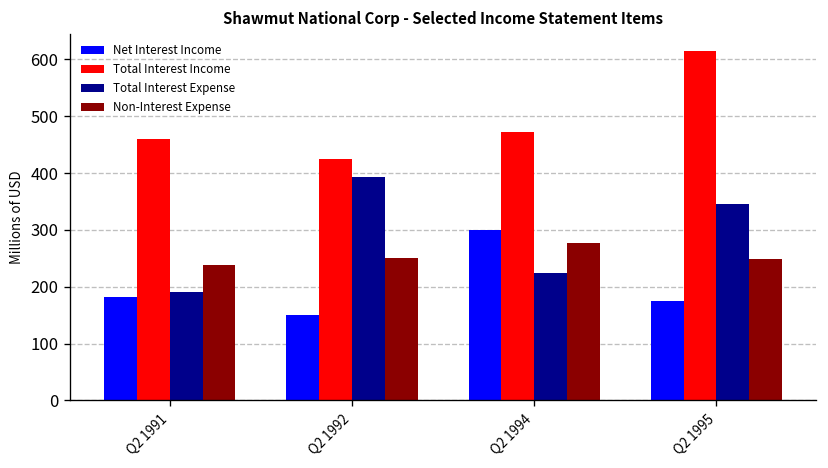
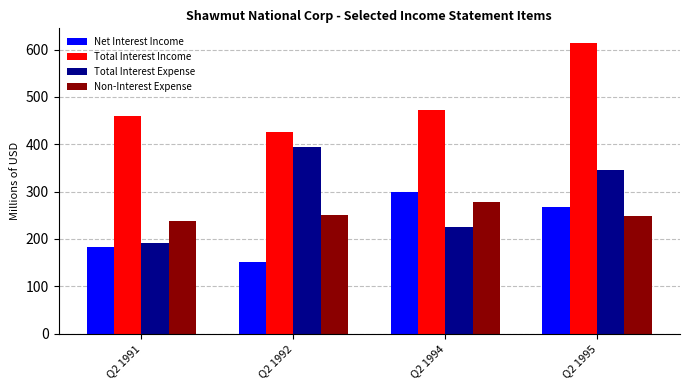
  {
    "Net Interest Income": {
      "Q2 1991": 180,
      "Q2 1992": 150,
      "Q2 1994": 300,
-     "Q2 1995": 170
+     "Q2 1995": 270
    },
    "Total Interest Income": {
      "Q2 1991": 460,
      "Q2 1992": 420,
      "Q2 1994": 470,
      "Q2 1995": 610
    },
    "Total Interest Expense": {
      "Q2 1991": 190,
      "Q2 1992": 390,
      "Q2 1994": 220,
      "Q2 1995": 350
    },
    "Non-Interest Expense": {
      "Q2 1991": 240,
      "Q2 1992": 250,
      "Q2 1994": 280,
      "Q2 1995": 250
    }
  }
